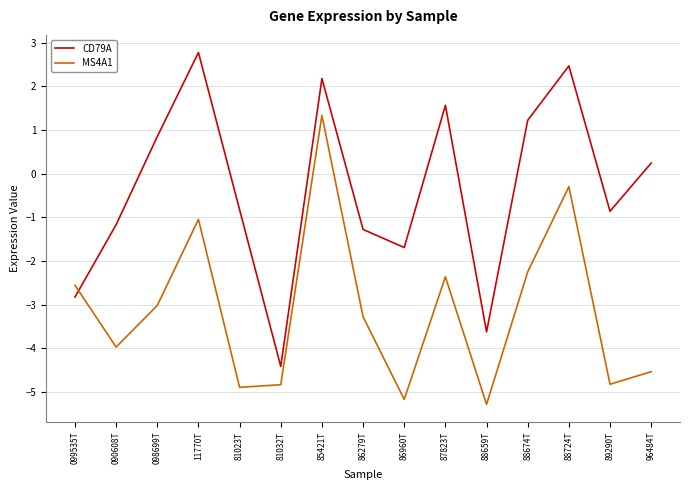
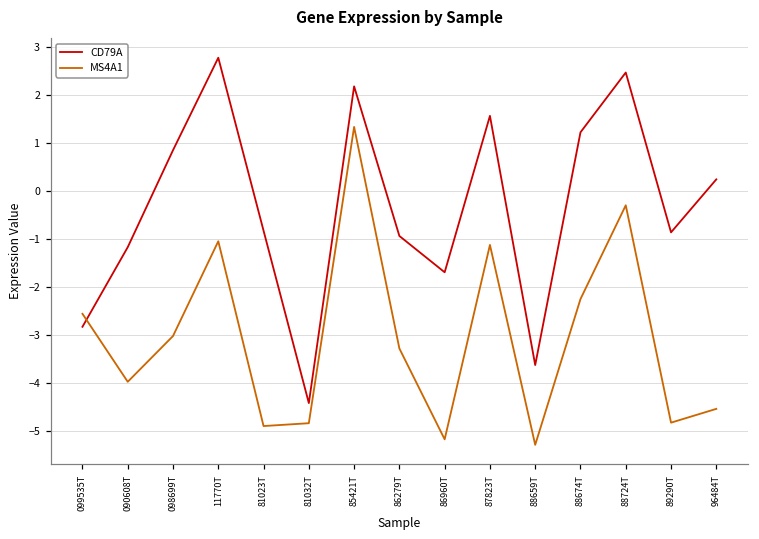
  {
    "CD79A": {
      "099535T": -2.8,
      "090608T": -1.2,
      "098699T": 0.9,
      "11770T": 2.8,
      "81023T": -0.8,
      "81032T": -4.4,
      "85421T": 2.2,
-     "86279T": -1.3,
+     "86279T": -0.9,
      "86960T": -1.7,
      "87823T": 1.6,
      "88659T": -3.6,
      "88674T": 1.2,
      "88724T": 2.5,
      "89290T": -0.9,
      "96484T": 0.2
    },
    "MS4A1": {
      "099535T": -2.6,
      "090608T": -4.0,
      "098699T": -3.0,
      "11770T": -1.0,
      "81023T": -4.9,
      "81032T": -4.8,
      "85421T": 1.3,
      "86279T": -3.3,
      "86960T": -5.2,
-     "87823T": -2.4,
+     "87823T": -1.1,
      "88659T": -5.3,
      "88674T": -2.2,
      "88724T": -0.3,
      "89290T": -4.8,
      "96484T": -4.5
    }
  }
